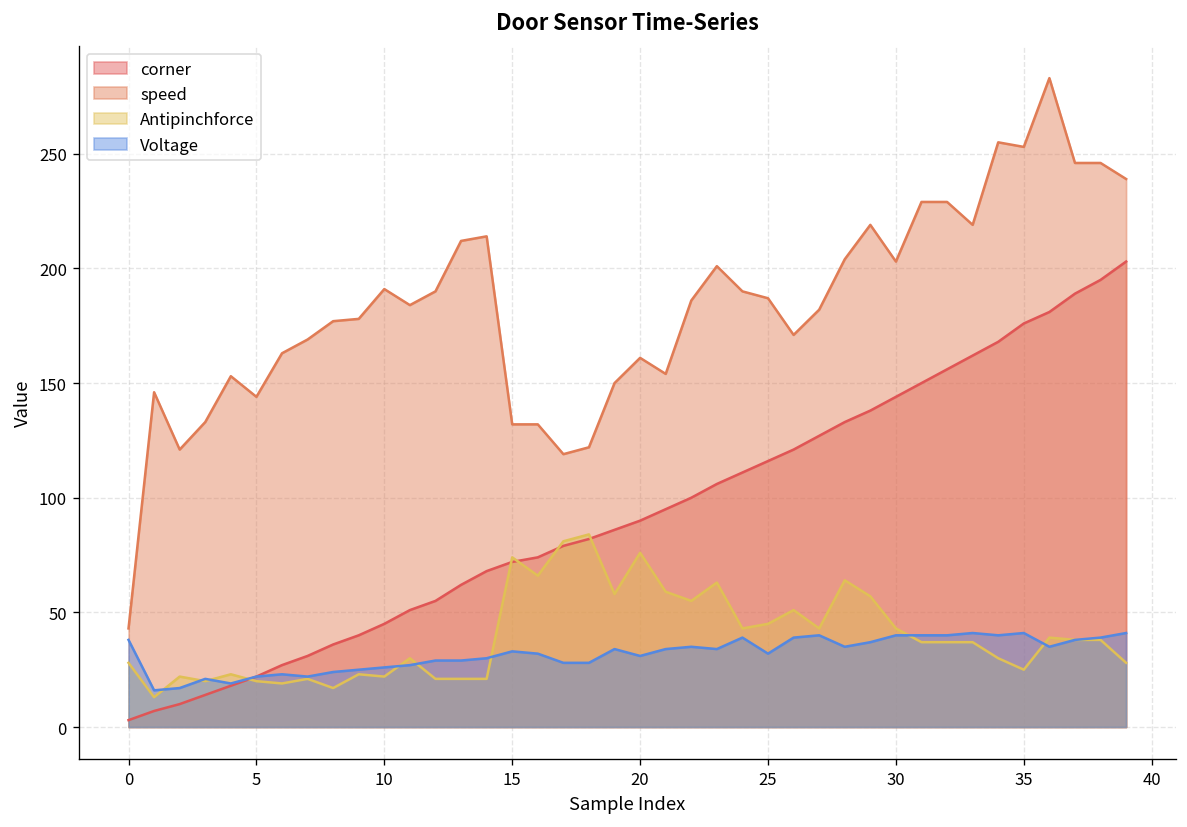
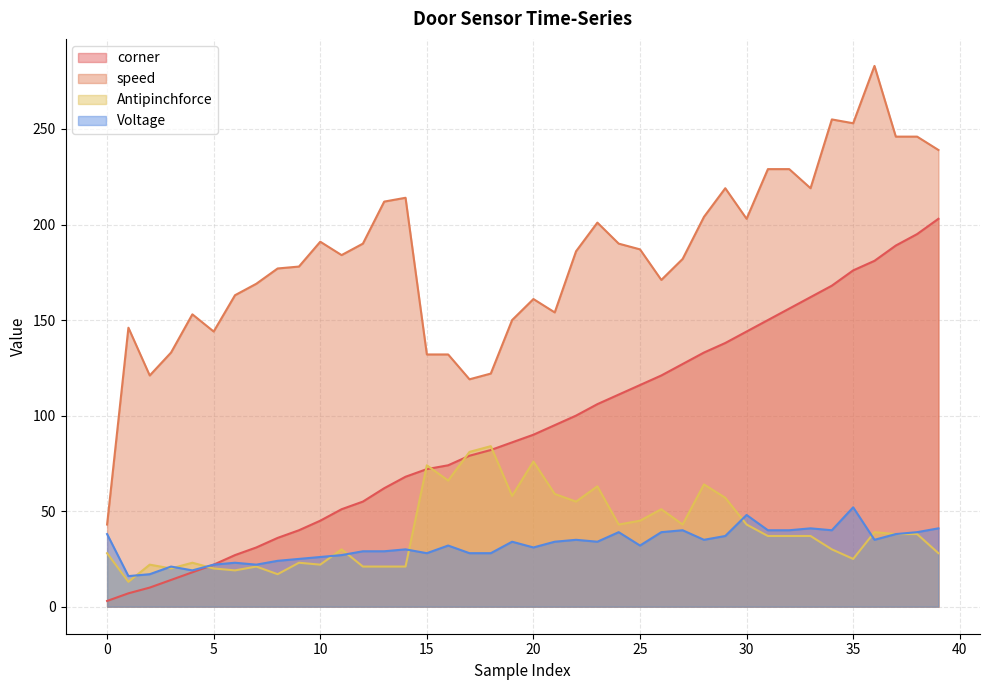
  {
    "Voltage": {
      "0": 38,
      "10": 26,
-     "15": 33,
+     "15": 28,
      "20": 31,
      "25": 32,
-     "30": 40,
-     "35": 41
+     "30": 48,
+     "35": 52
    }
  }
